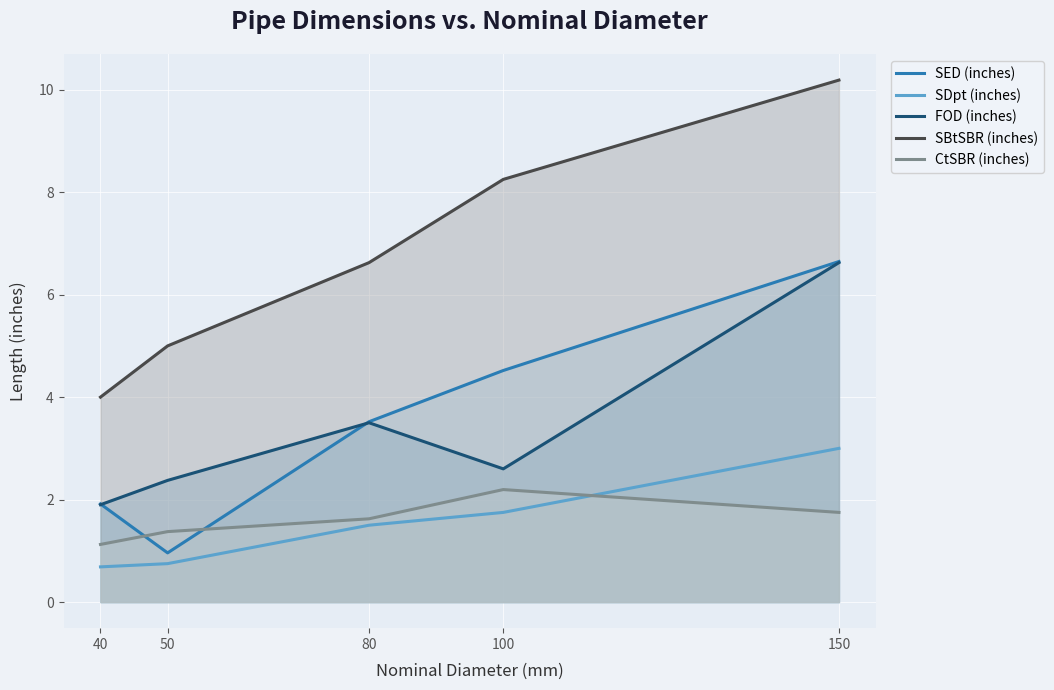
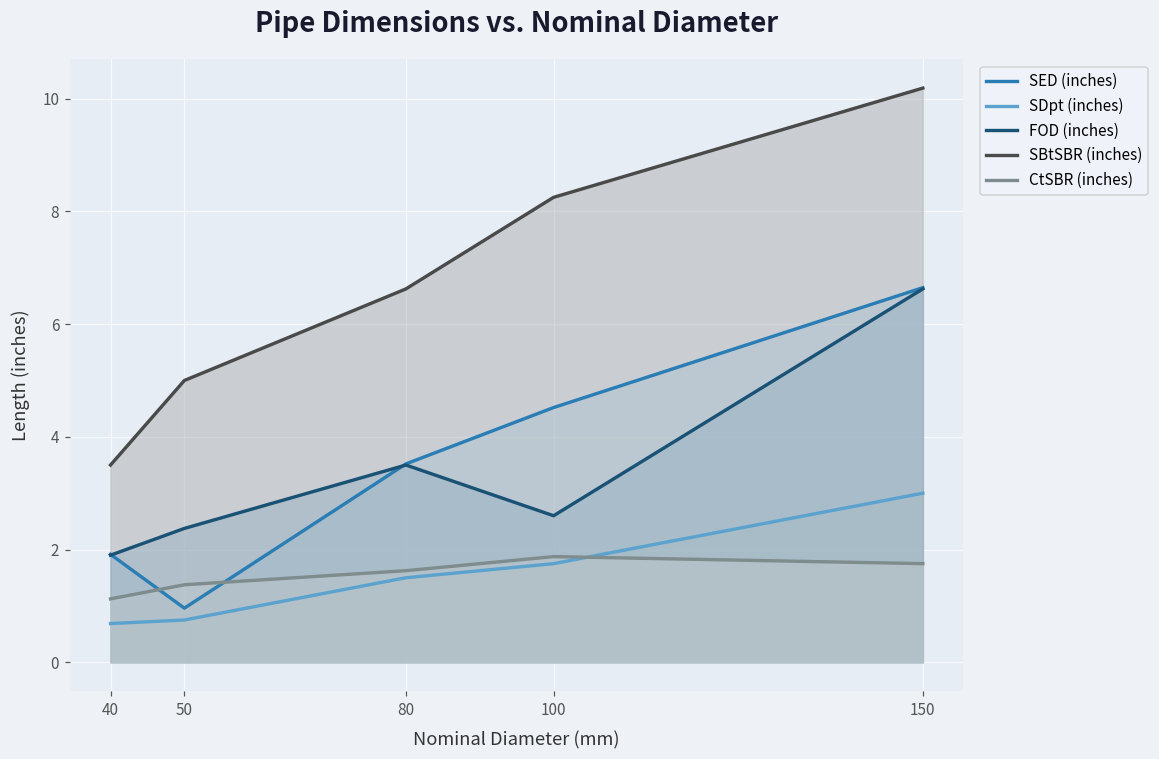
  {
    "SED (inches)": {
      "50": 1.0,
      "100": 4.5
    },
    "SDpt (inches)": {
      "40": 0.7,
      "50": 0.8,
      "80": 1.5,
      "100": 1.8,
      "150": 3.0
    },
    "FOD (inches)": {
      "50": 2.4,
      "100": 2.6
    },
    "SBtSBR (inches)": {
-     "40": 4.0,
+     "40": 3.5,
      "50": 5.0,
      "80": 6.6,
      "100": 8.3,
      "150": 10.2
    },
    "CtSBR (inches)": {
      "40": 1.1,
      "50": 1.4,
      "80": 1.6,
-     "100": 2.2,
+     "100": 1.9,
      "150": 1.8
    }
  }
